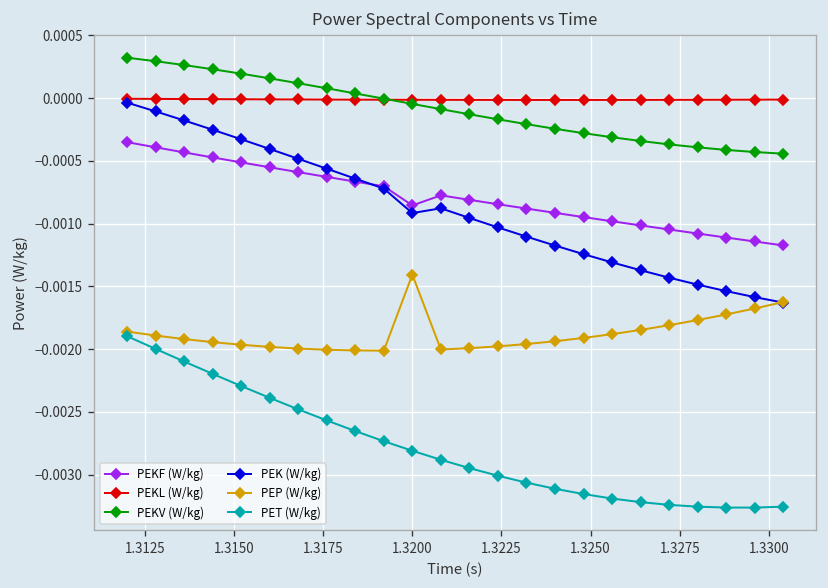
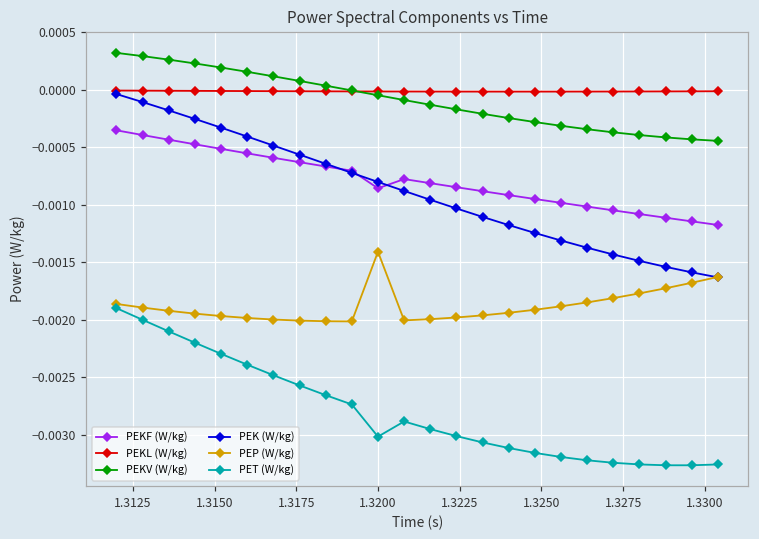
  {
    "PEKF (W/kg)": {
      "1.3200": -0.00086
    },
    "PEKL (W/kg)": {
      "1.3200": -0.00001
    },
    "PEKV (W/kg)": {
      "1.3200": -0.00005
    },
    "PEK (W/kg)": {
-     "1.3200": -0.00092
+     "1.3200": -0.00080
    },
    "PEP (W/kg)": {
      "1.3200": -0.00141
    },
    "PET (W/kg)": {
-     "1.3200": -0.00281
+     "1.3200": -0.00301
    }
  }
